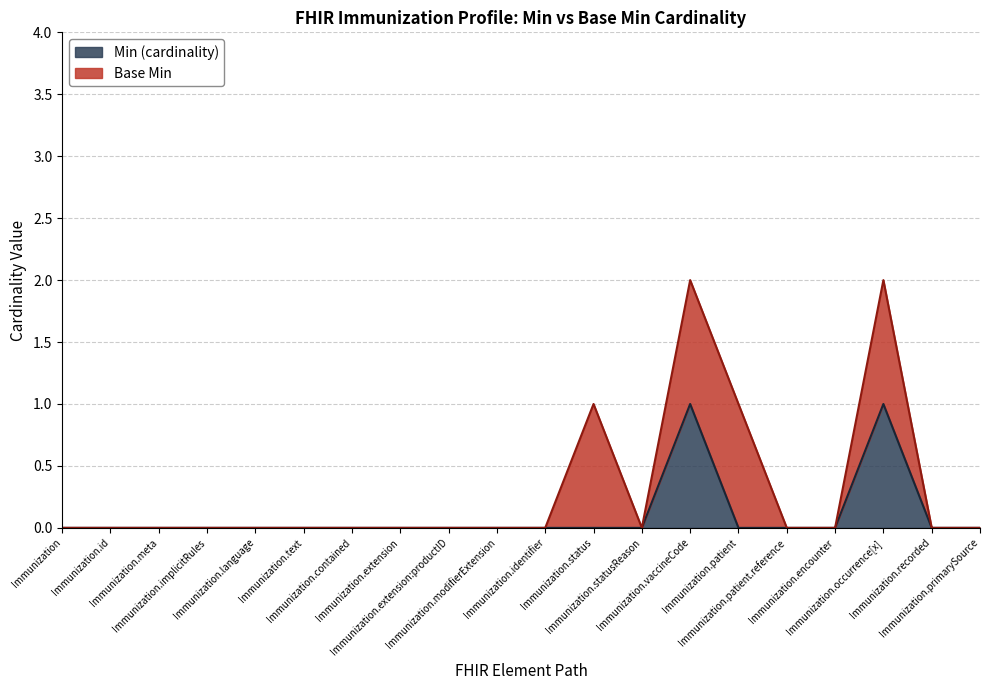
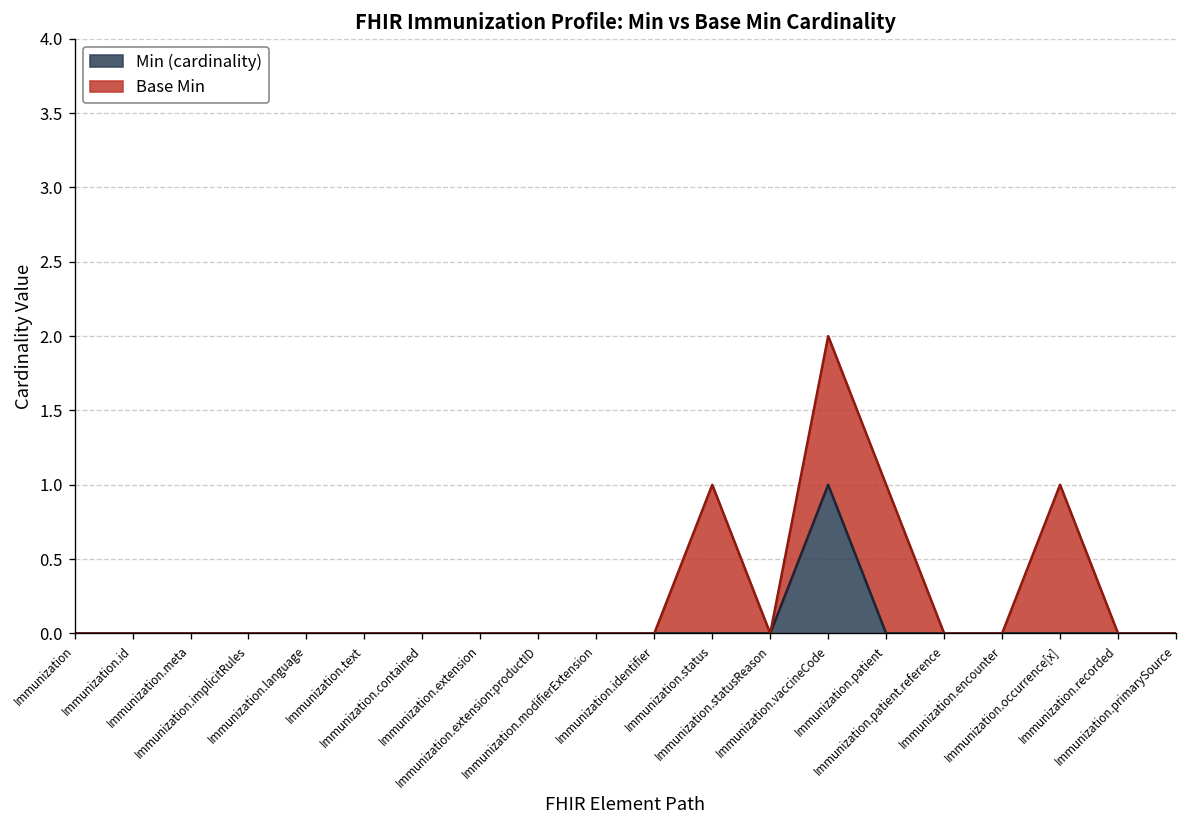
  {
    "Min (cardinality)": {
      "Immunization.status": 0,
      "Immunization.vaccineCode": 1,
      "Immunization.patient": 0,
-     "Immunization.occurrence[x]": 1
+     "Immunization.occurrence[x]": 0
    },
    "Base Min": {
      "Immunization.status": 1,
      "Immunization.vaccineCode": 1,
      "Immunization.patient": 1,
      "Immunization.occurrence[x]": 1
    }
  }
